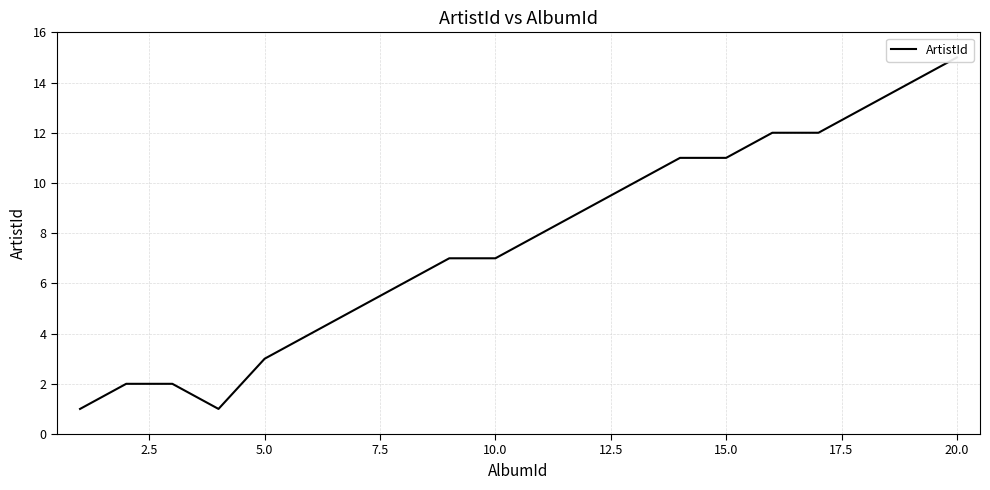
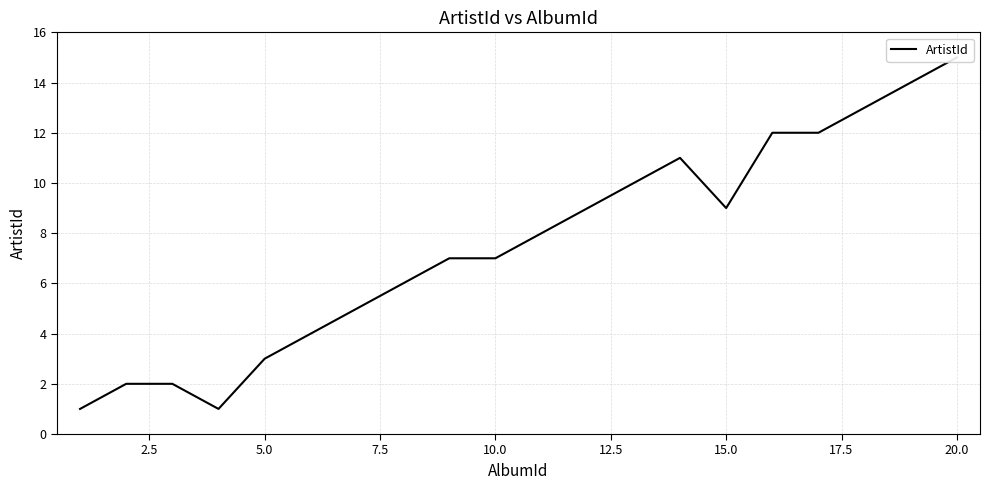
  {
    "5.0": 3,
    "10.0": 7,
-   "15.0": 11
+   "15.0": 9
  }
